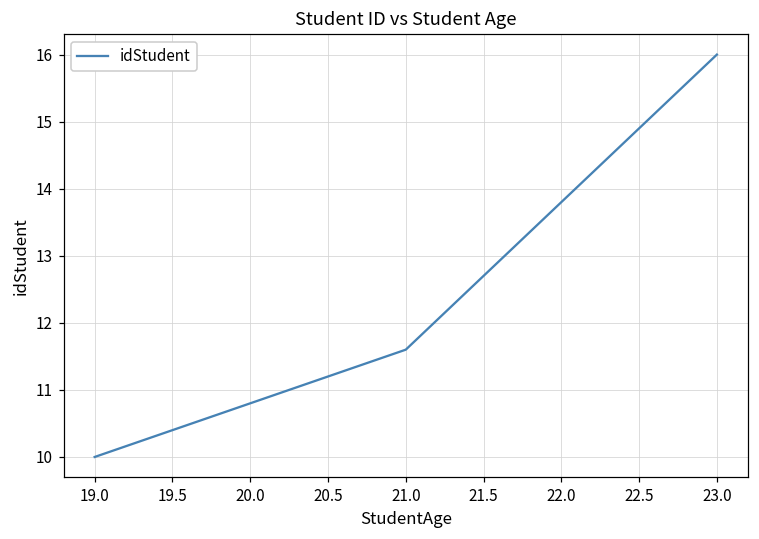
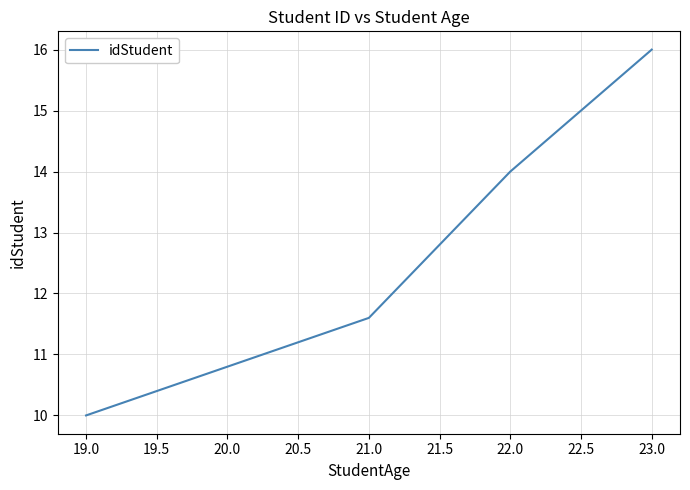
  {
    "19.0": 10.0,
    "21.0": 11.6,
-   "22.0": 13.8,
+   "22.0": 14.0,
    "23.0": 16.0
  }
